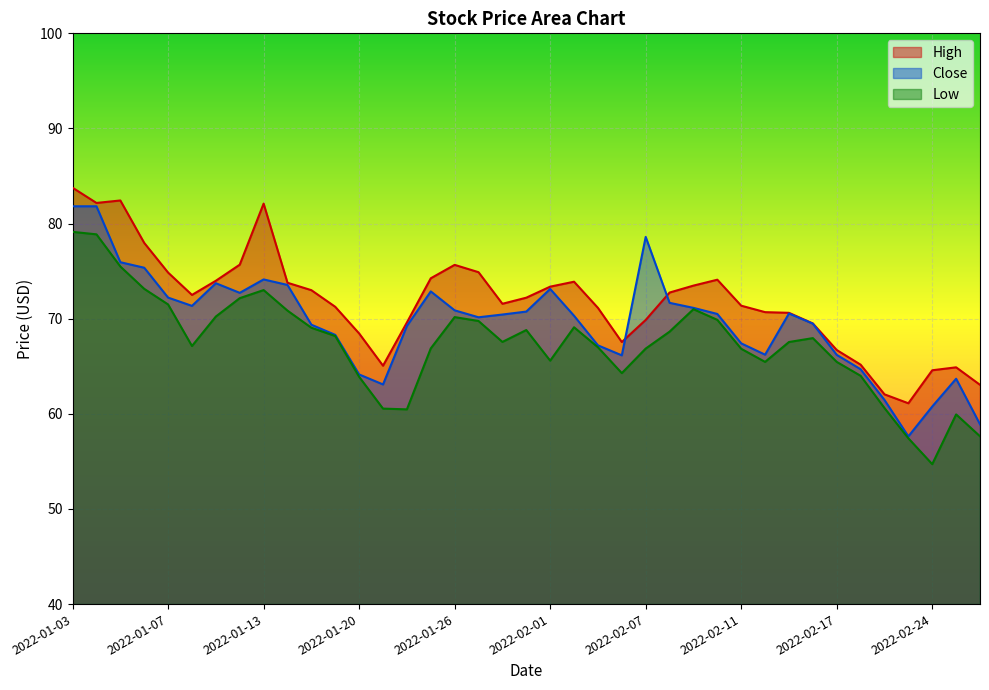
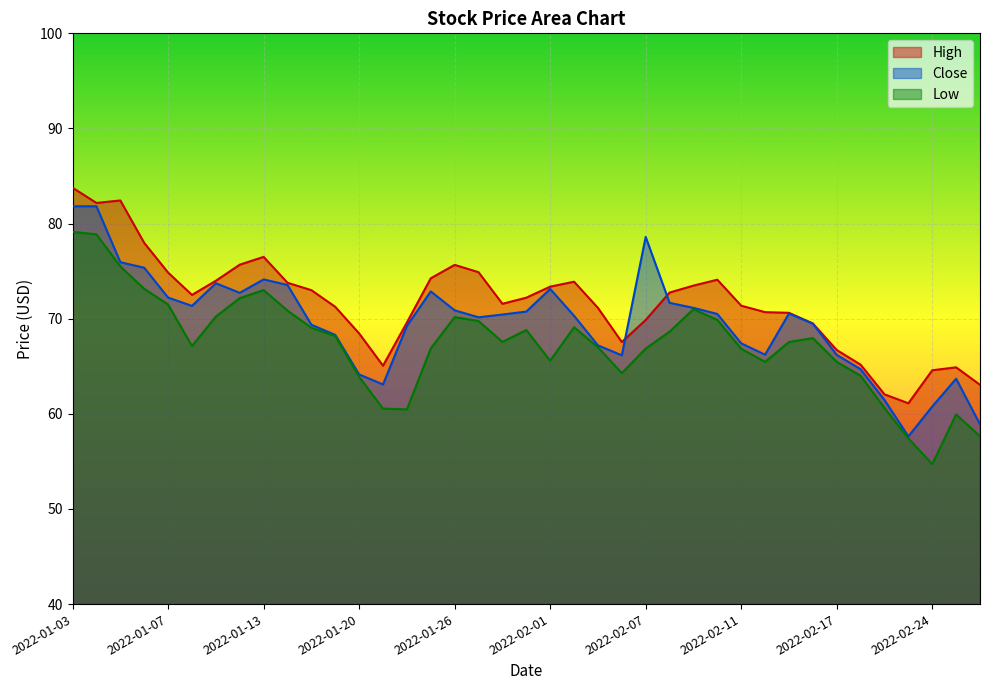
  {
    "High": {
      "2022-01-03": 84,
      "2022-01-07": 75,
-     "2022-01-13": 82,
+     "2022-01-13": 77,
      "2022-01-20": 68,
      "2022-01-26": 76,
      "2022-02-07": 70,
      "2022-02-11": 71,
      "2022-02-17": 67,
      "2022-02-24": 65
    },
    "Close": {
      "2022-01-03": 82,
      "2022-01-07": 72,
      "2022-01-13": 74,
      "2022-01-26": 71,
      "2022-02-07": 79,
      "2022-02-11": 67,
      "2022-02-17": 66,
      "2022-02-24": 61
    },
    "Low": {
      "2022-01-03": 79,
      "2022-01-07": 72,
      "2022-01-13": 73,
      "2022-01-26": 70,
      "2022-02-01": 66,
      "2022-02-07": 67,
      "2022-02-11": 67,
      "2022-02-17": 65,
      "2022-02-24": 55
    }
  }
